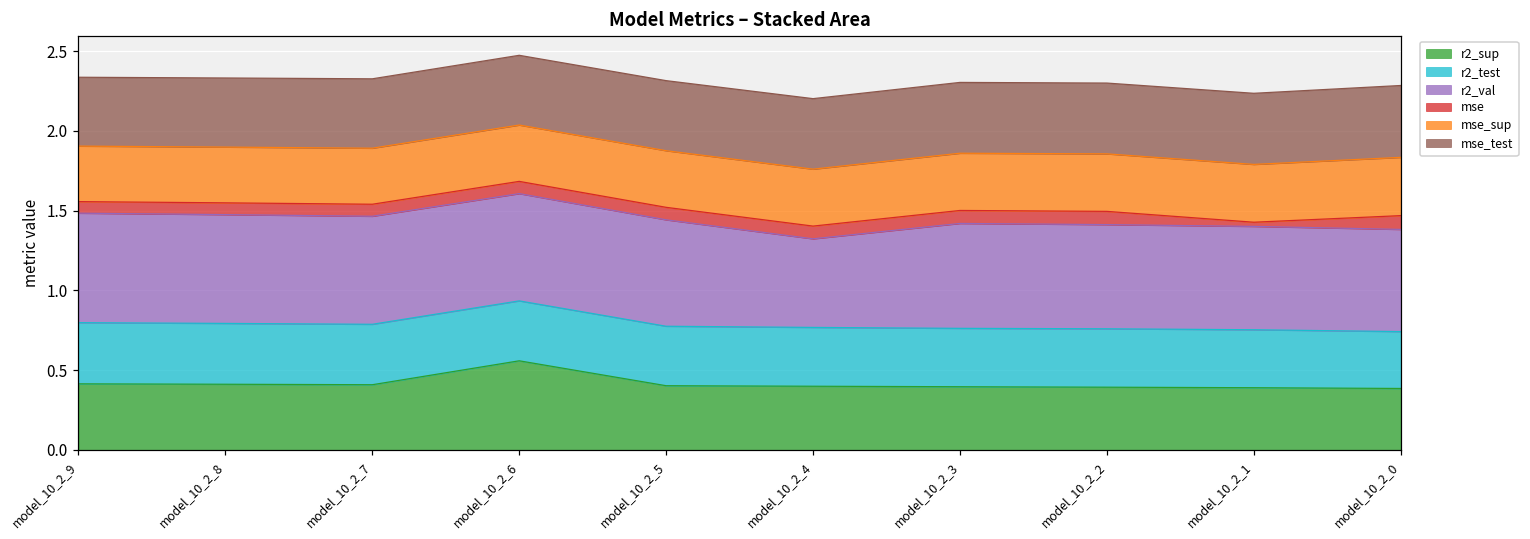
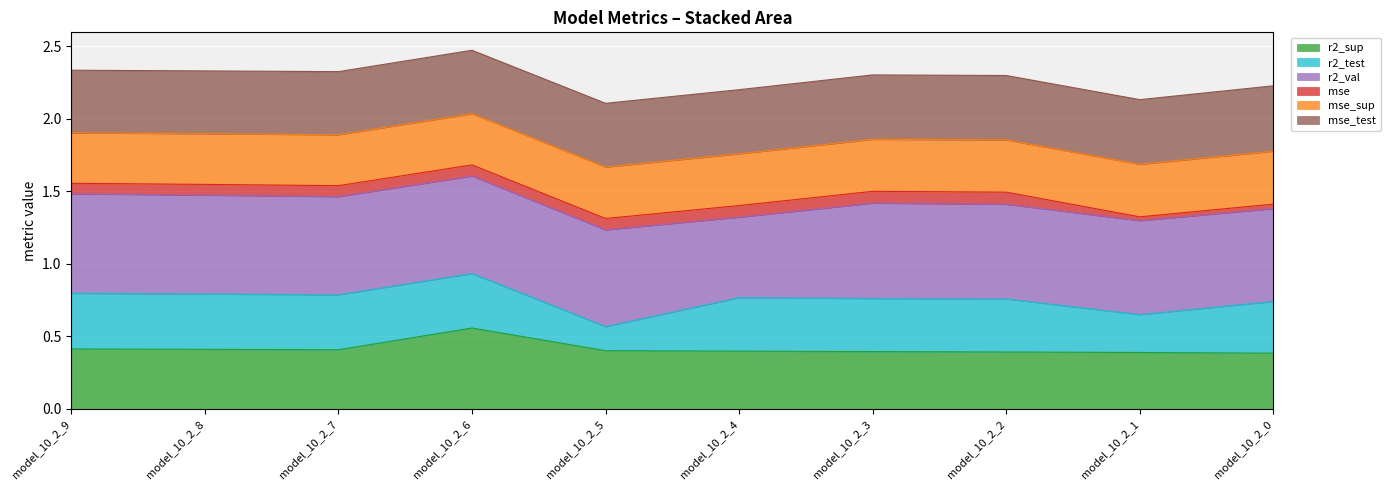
  {
    "r2_sup": {
      "model_10_2_9": 0.41,
      "model_10_2_8": 0.41,
      "model_10_2_7": 0.41,
      "model_10_2_6": 0.56,
      "model_10_2_5": 0.40,
      "model_10_2_4": 0.40,
      "model_10_2_3": 0.40,
      "model_10_2_2": 0.39,
      "model_10_2_1": 0.39,
      "model_10_2_0": 0.38
    },
    "r2_test": {
      "model_10_2_9": 0.38,
      "model_10_2_8": 0.38,
      "model_10_2_7": 0.38,
      "model_10_2_6": 0.38,
-     "model_10_2_5": 0.37,
+     "model_10_2_5": 0.17,
      "model_10_2_4": 0.37,
      "model_10_2_3": 0.37,
      "model_10_2_2": 0.37,
-     "model_10_2_1": 0.36,
+     "model_10_2_1": 0.26,
      "model_10_2_0": 0.36
    },
    "r2_val": {
      "model_10_2_9": 0.69,
      "model_10_2_8": 0.68,
      "model_10_2_7": 0.68,
      "model_10_2_6": 0.67,
      "model_10_2_5": 0.67,
      "model_10_2_4": 0.56,
      "model_10_2_3": 0.66,
      "model_10_2_2": 0.65,
      "model_10_2_1": 0.65,
      "model_10_2_0": 0.64
    },
    "mse": {
      "model_10_2_9": 0.07,
      "model_10_2_8": 0.07,
      "model_10_2_7": 0.08,
      "model_10_2_6": 0.08,
      "model_10_2_5": 0.08,
      "model_10_2_4": 0.08,
      "model_10_2_3": 0.08,
      "model_10_2_2": 0.08,
      "model_10_2_1": 0.03,
-     "model_10_2_0": 0.09
+     "model_10_2_0": 0.03
    },
    "mse_sup": {
      "model_10_2_9": 0.35,
      "model_10_2_8": 0.35,
      "model_10_2_7": 0.35,
      "model_10_2_6": 0.35,
      "model_10_2_5": 0.35,
      "model_10_2_4": 0.36,
      "model_10_2_3": 0.36,
      "model_10_2_2": 0.36,
      "model_10_2_1": 0.36,
      "model_10_2_0": 0.37
    },
    "mse_test": {
      "model_10_2_9": 0.43,
      "model_10_2_8": 0.43,
      "model_10_2_7": 0.44,
      "model_10_2_6": 0.44,
      "model_10_2_5": 0.44,
      "model_10_2_4": 0.44,
      "model_10_2_3": 0.44,
      "model_10_2_2": 0.44,
      "model_10_2_1": 0.45,
      "model_10_2_0": 0.45
    }
  }
